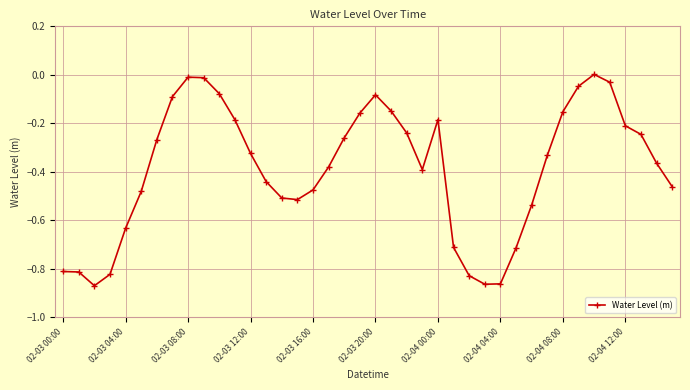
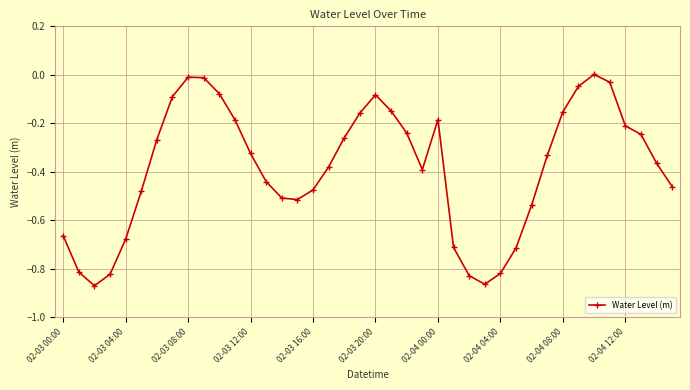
  {
-   "02-03 00:00": -0.81,
-   "02-03 04:00": -0.63,
+   "02-03 00:00": -0.66,
+   "02-03 04:00": -0.68,
    "02-03 08:00": -0.01,
    "02-03 12:00": -0.32,
    "02-03 16:00": -0.47,
    "02-03 20:00": -0.08,
    "02-04 00:00": -0.18,
-   "02-04 04:00": -0.86,
+   "02-04 04:00": -0.82,
    "02-04 08:00": -0.15,
    "02-04 12:00": -0.21
  }
